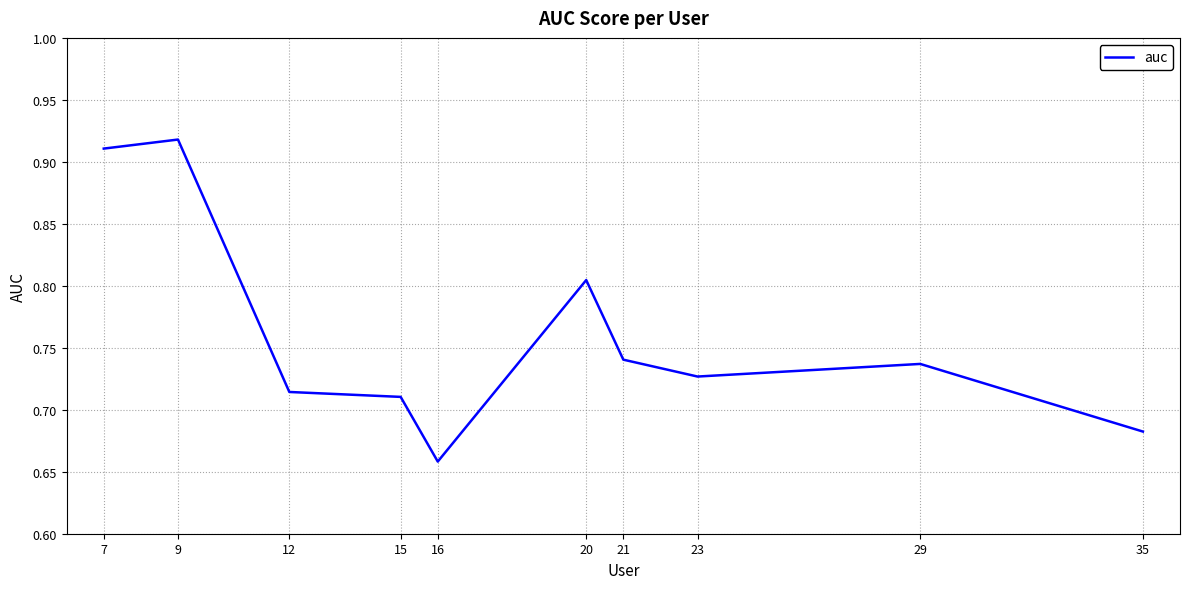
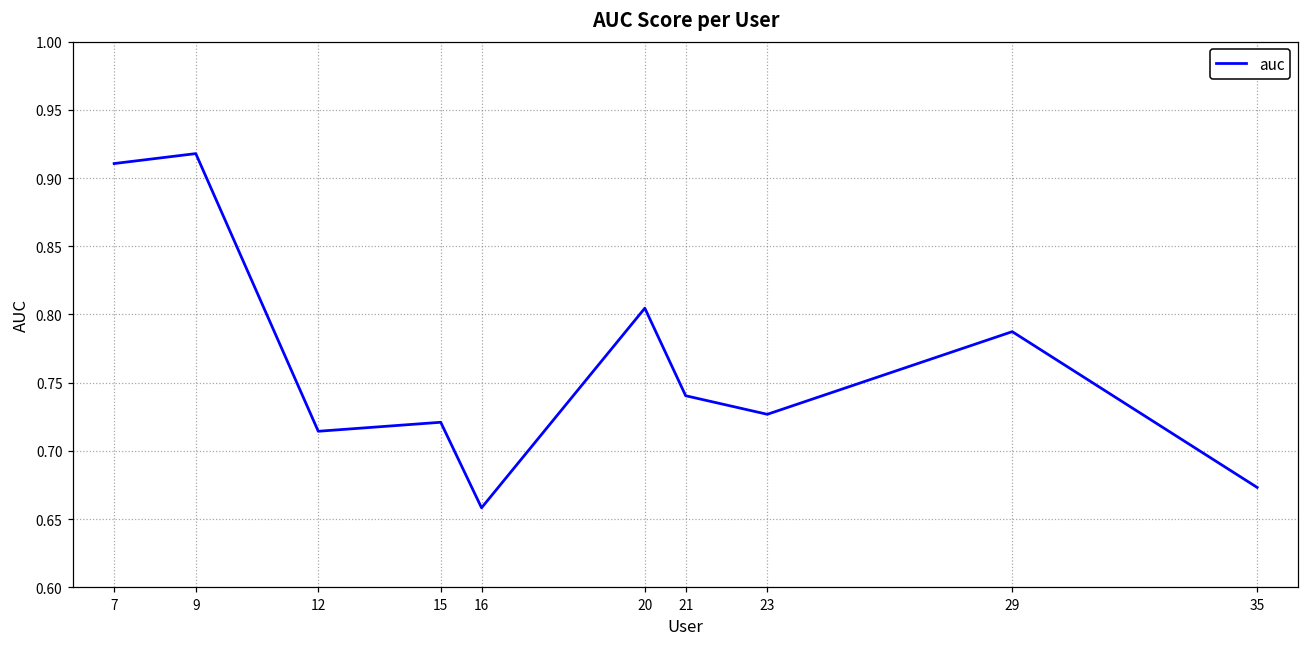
  {
    "7": 0.911,
    "9": 0.918,
    "12": 0.714,
-   "15": 0.710,
+   "15": 0.721,
    "16": 0.658,
    "20": 0.805,
    "21": 0.740,
    "23": 0.727,
-   "29": 0.737,
-   "35": 0.682
+   "29": 0.787,
+   "35": 0.673
  }
